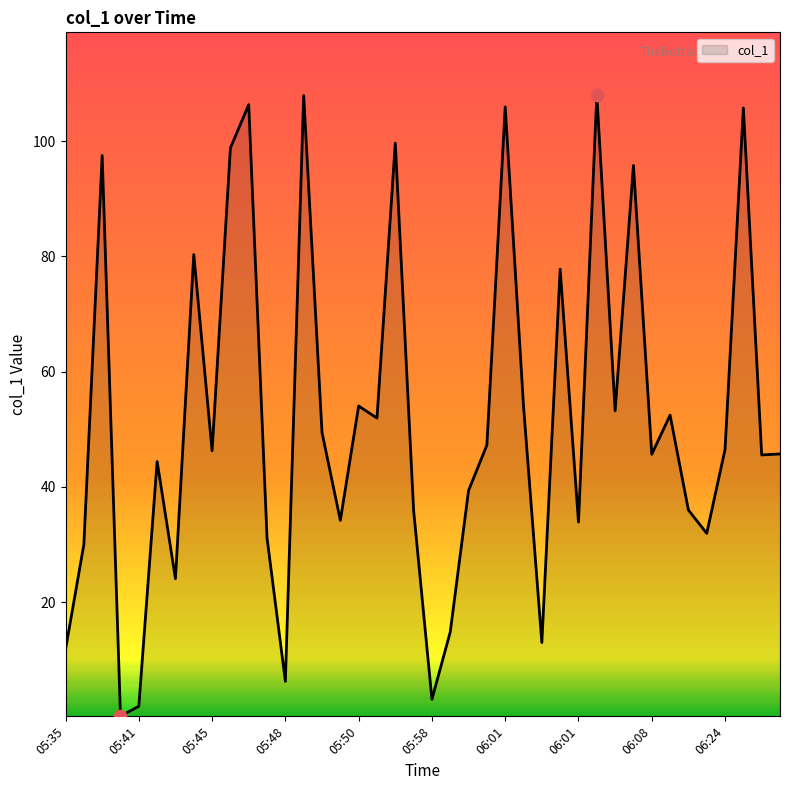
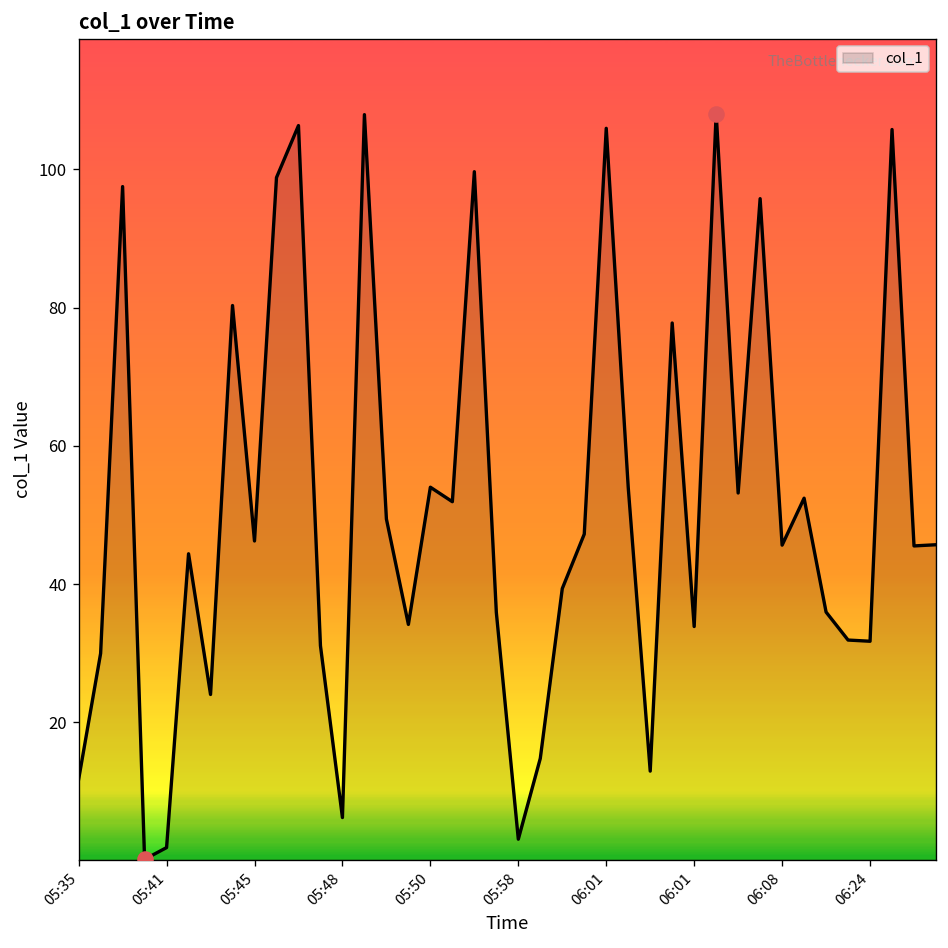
  {
    "col_1": {
      "05:35": 12,
      "05:41": 2,
      "05:45": 46,
      "05:58": 3,
-     "06:24": 46
+     "06:24": 32
    }
  }
